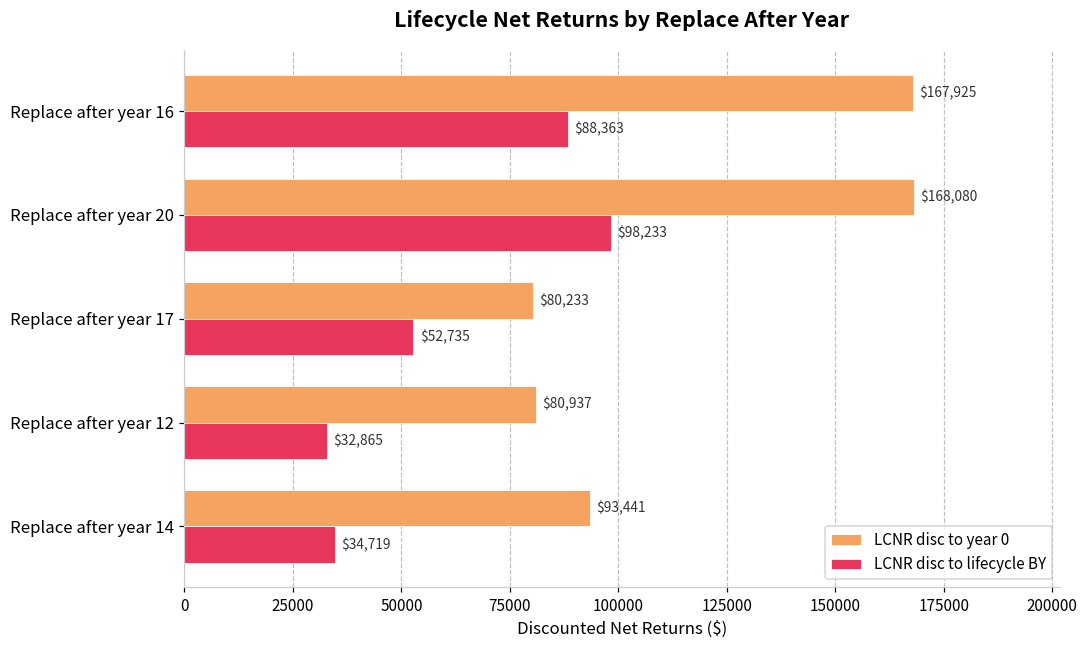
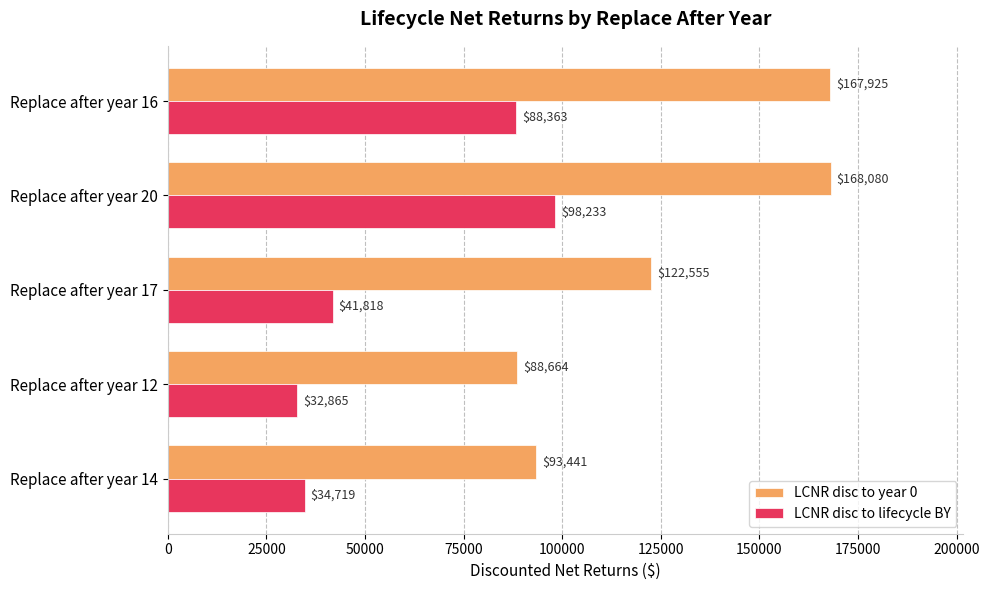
  {
    "LCNR disc to year 0": {
      "Replace after year 16": "$167,925",
      "Replace after year 20": "$168,080",
-     "Replace after year 17": "$80,233",
-     "Replace after year 12": "$80,937",
+     "Replace after year 17": "$122,555",
+     "Replace after year 12": "$88,664",
      "Replace after year 14": "$93,441"
    },
    "LCNR disc to lifecycle BY": {
      "Replace after year 16": "$88,363",
      "Replace after year 20": "$98,233",
-     "Replace after year 17": "$52,735",
+     "Replace after year 17": "$41,818",
      "Replace after year 12": "$32,865",
      "Replace after year 14": "$34,719"
    }
  }
